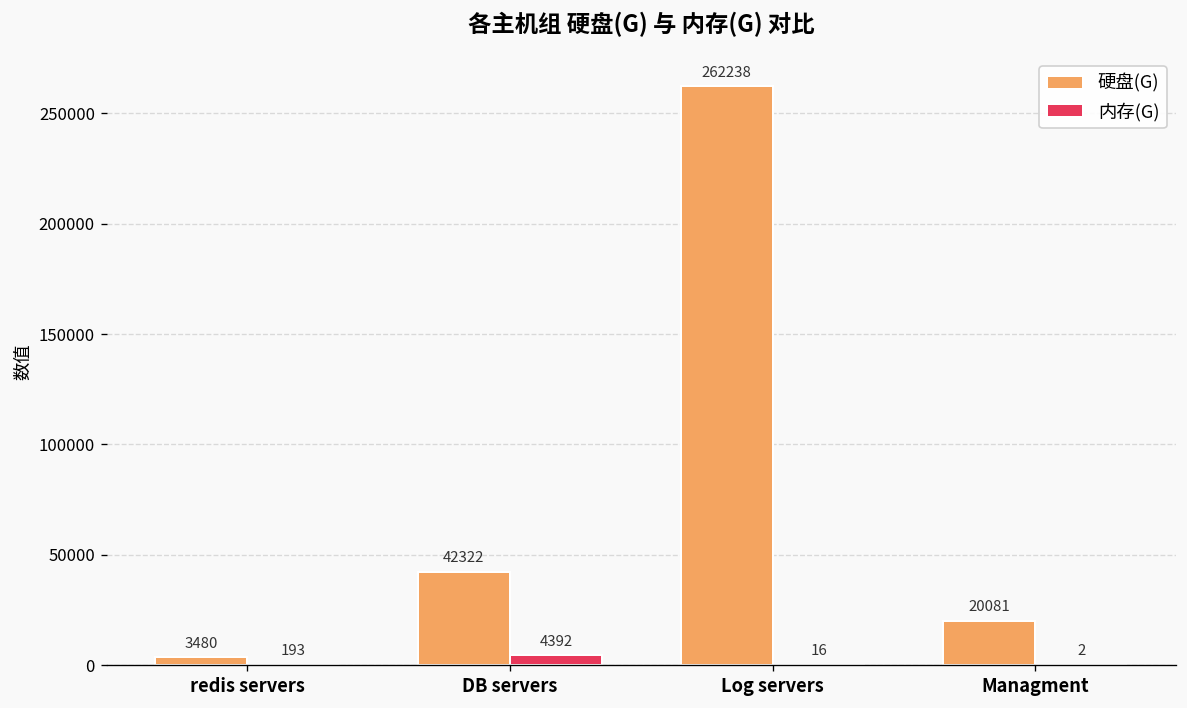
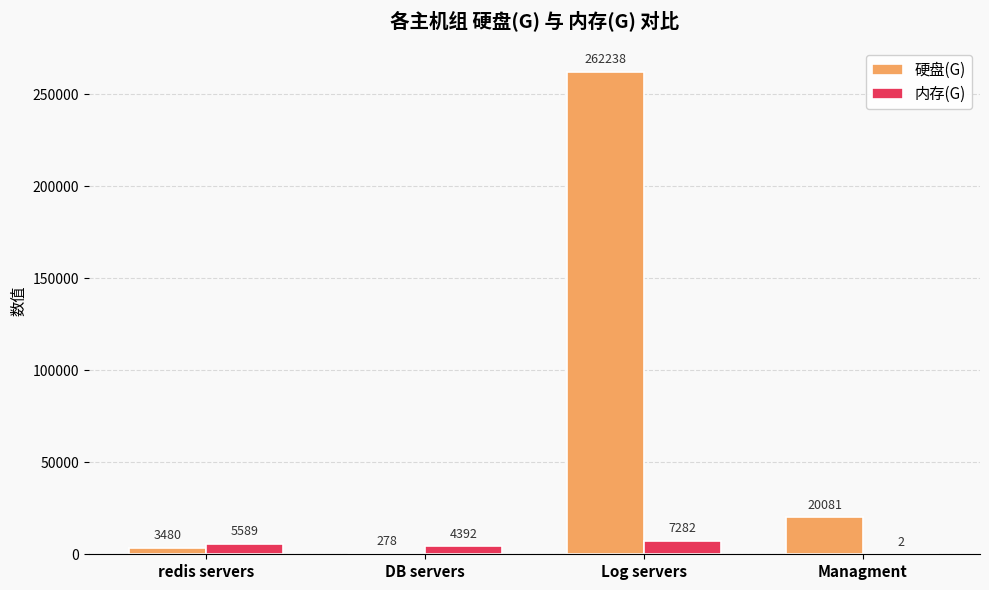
  {
    "硬盘(G)": {
      "redis servers": 3480,
-     "DB servers": 42322,
+     "DB servers": 278,
      "Log servers": 262238,
      "Managment": 20081
    },
    "内存(G)": {
-     "redis servers": 193,
+     "redis servers": 5589,
      "DB servers": 4392,
-     "Log servers": 16,
+     "Log servers": 7282,
      "Managment": 2
    }
  }
